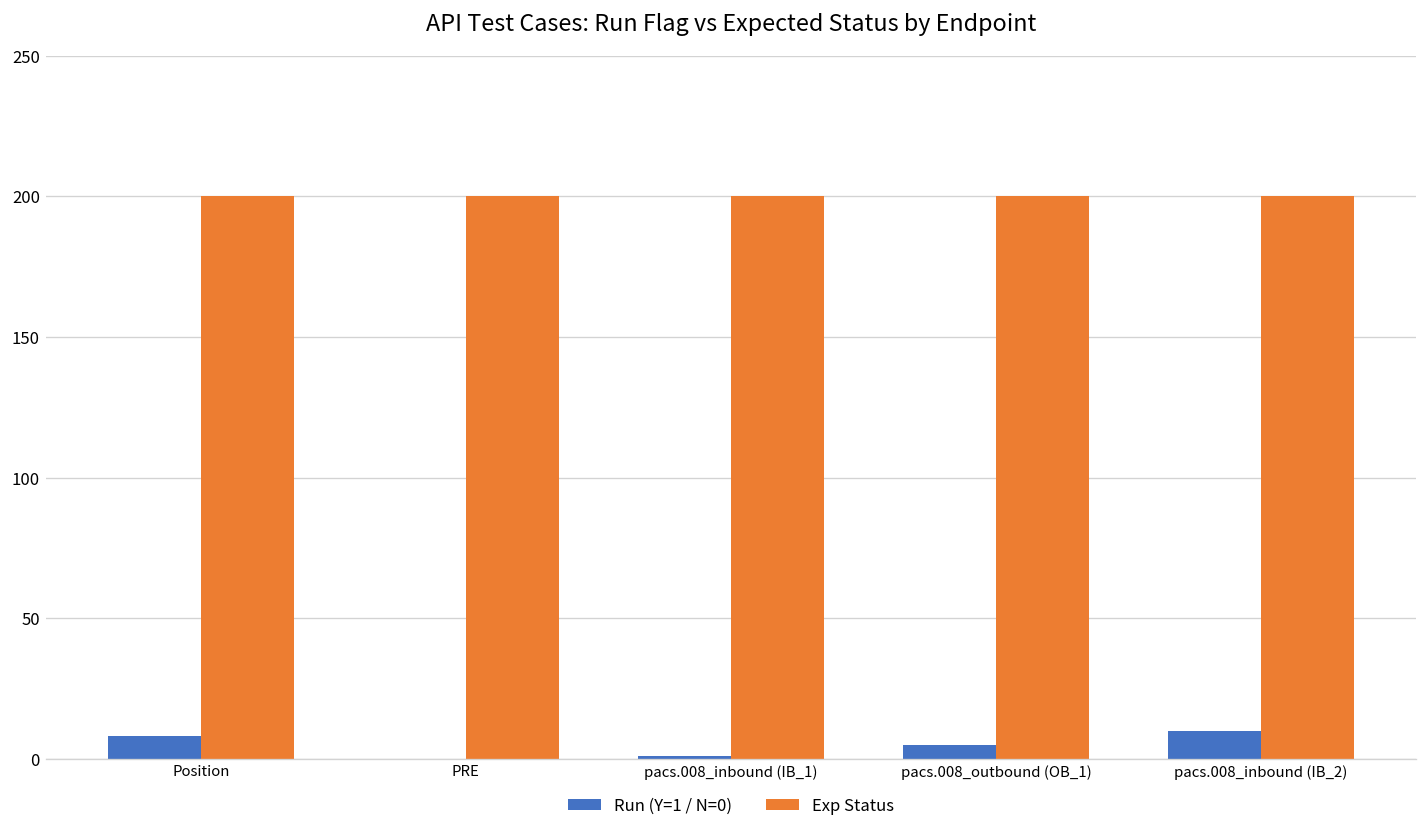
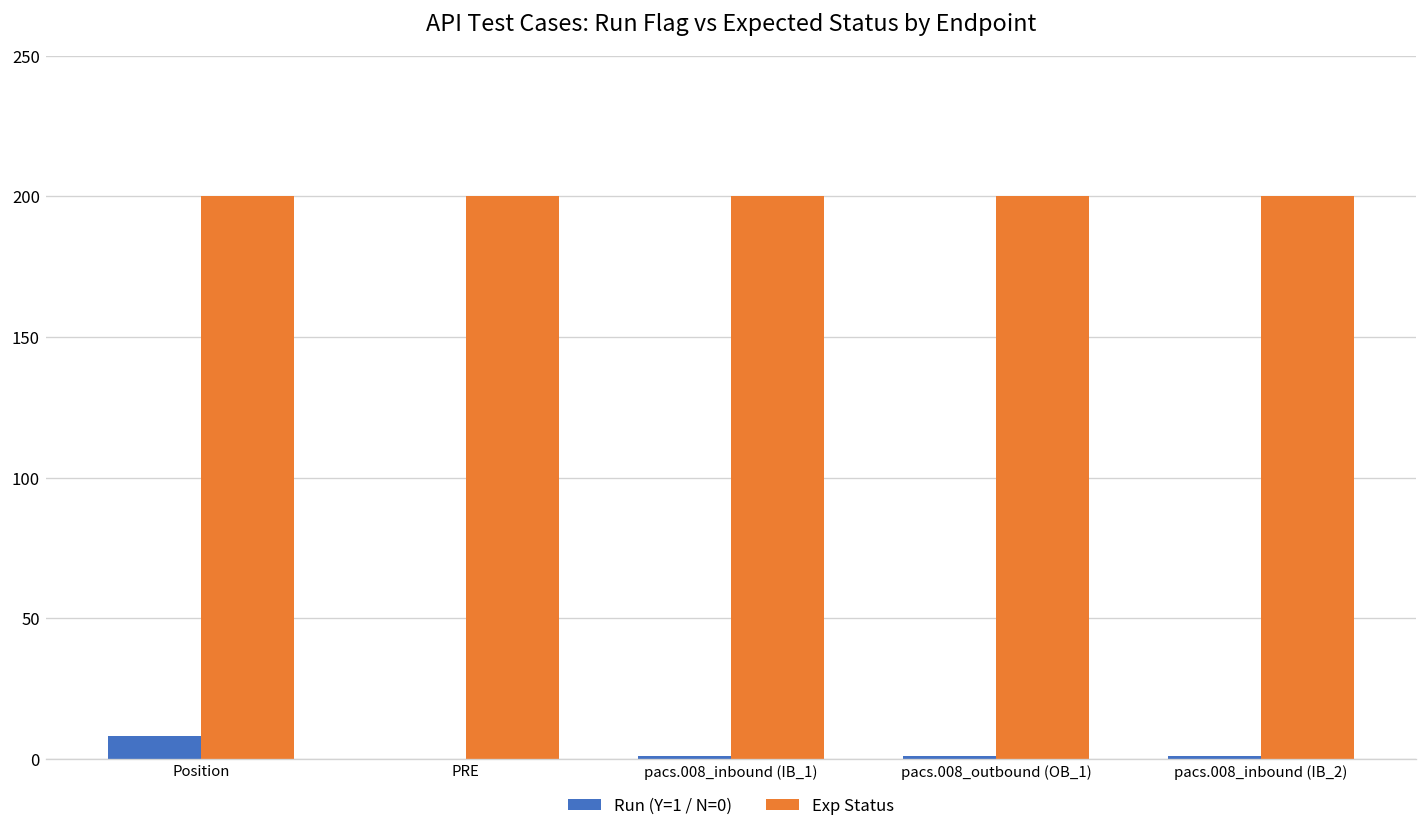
  {
    "Run (Y=1 / N=0)": {
      "Position": 8,
      "PRE": 0,
-     "pacs.008_outbound (OB_1)": 5,
-     "pacs.008_inbound (IB_2)": 10
+     "pacs.008_outbound (OB_1)": 1,
+     "pacs.008_inbound (IB_2)": 1
    },
    "Exp Status": {
      "Position": 200,
      "PRE": 200,
      "pacs.008_inbound (IB_1)": 200,
      "pacs.008_outbound (OB_1)": 200,
      "pacs.008_inbound (IB_2)": 200
    }
  }
